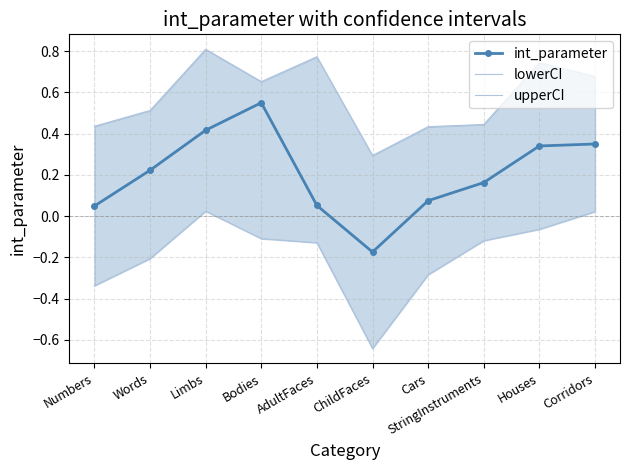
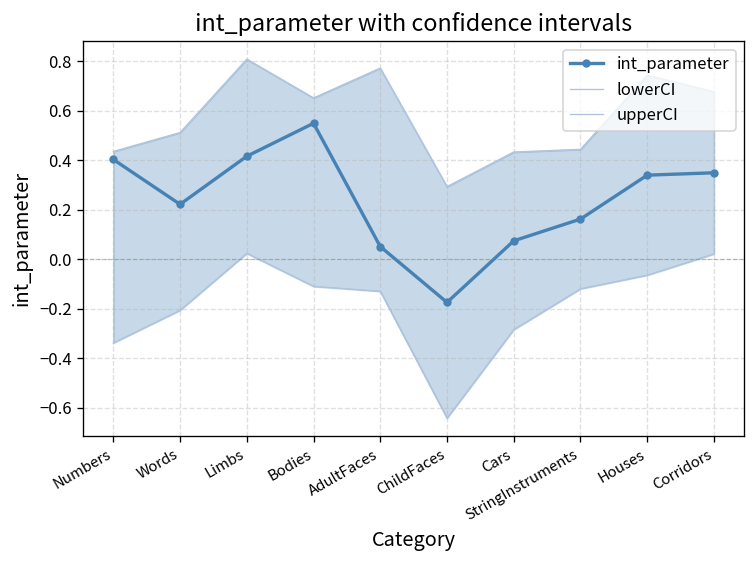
  {
    "int_parameter": {
-     "Numbers": 0.05,
+     "Numbers": 0.40,
      "Words": 0.22,
      "Limbs": 0.42,
      "Bodies": 0.55,
      "AdultFaces": 0.05,
      "ChildFaces": -0.17,
      "Cars": 0.07,
      "StringInstruments": 0.16,
      "Houses": 0.34,
      "Corridors": 0.35
    }
  }
